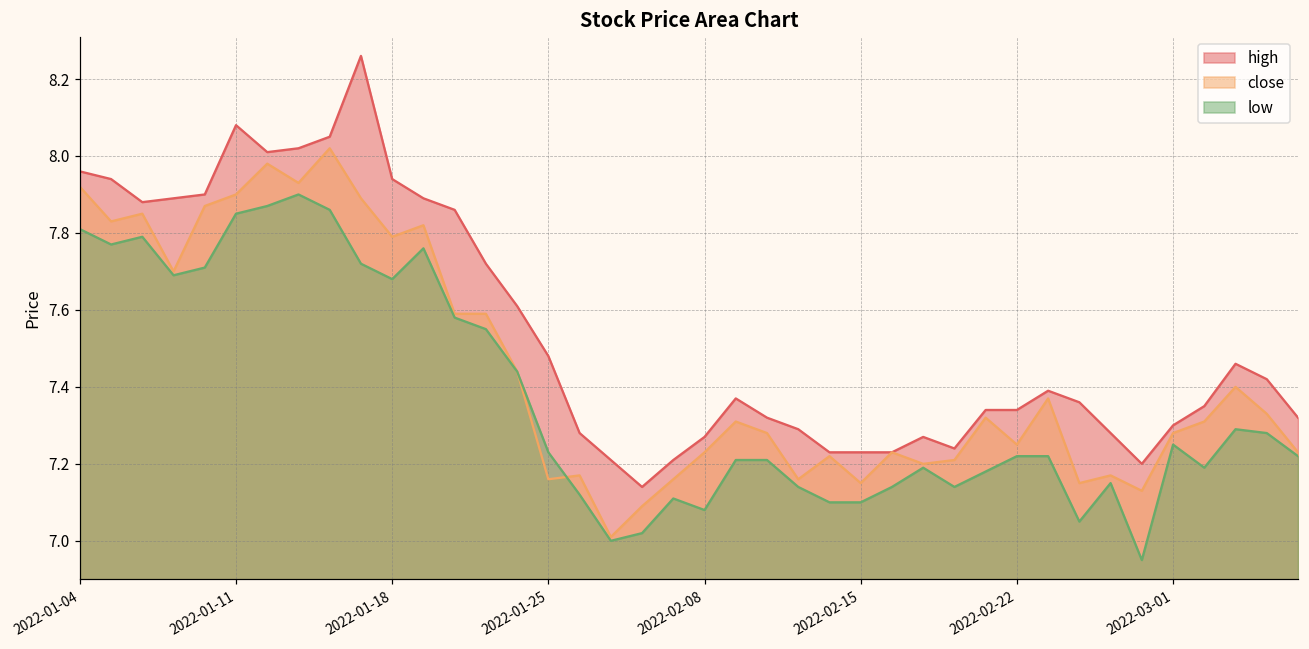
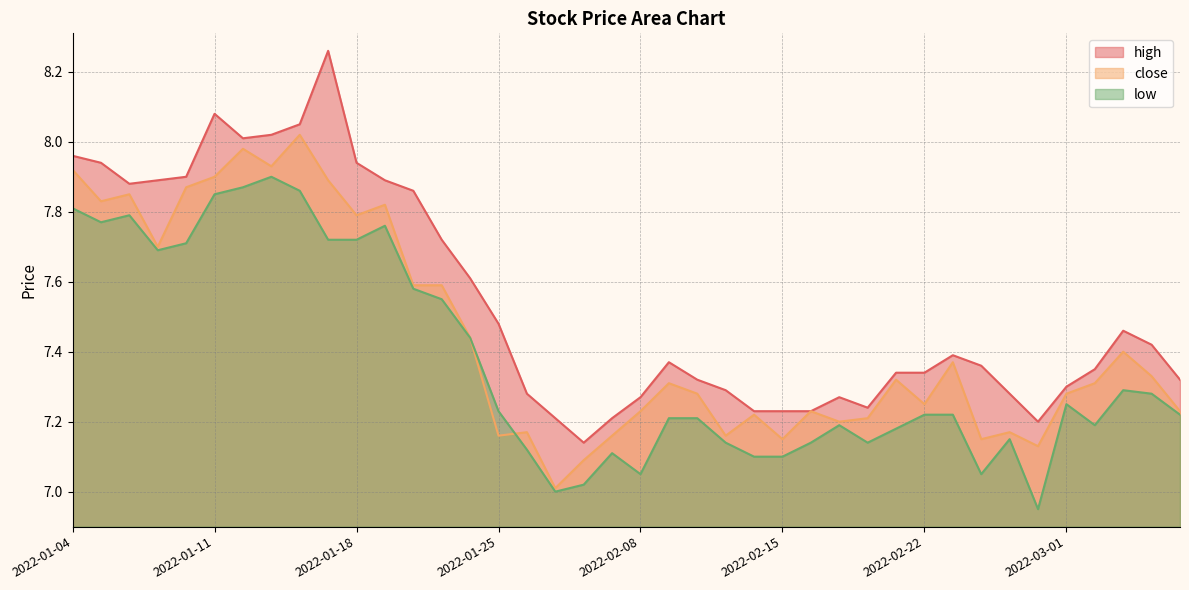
  {
    "low": {
      "2022-01-04": 7.81,
      "2022-01-11": 7.85,
-     "2022-01-18": 7.68,
+     "2022-01-18": 7.72,
      "2022-01-25": 7.23,
-     "2022-02-08": 7.08,
+     "2022-02-08": 7.05,
      "2022-02-15": 7.10,
      "2022-02-22": 7.22,
      "2022-03-01": 7.25
    }
  }
